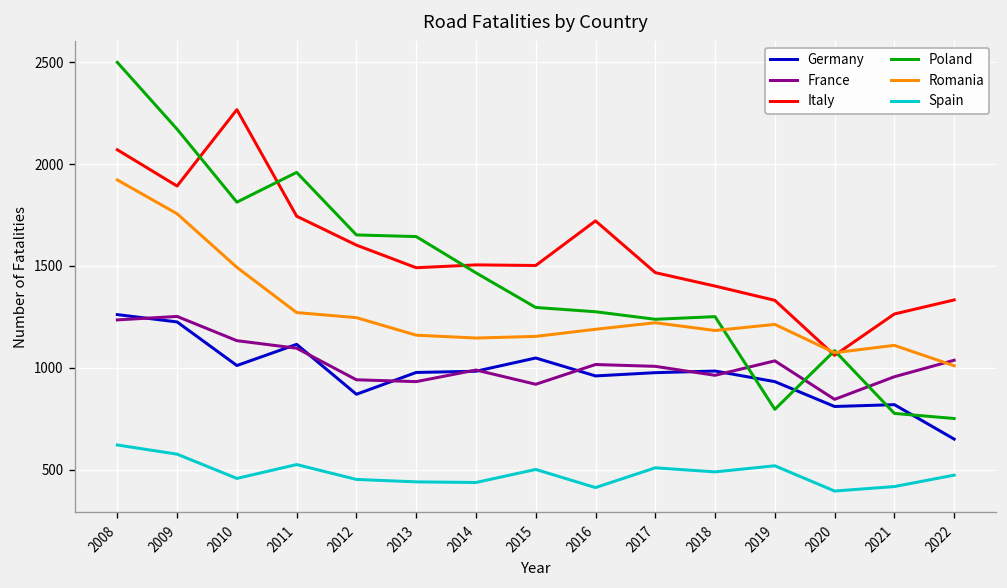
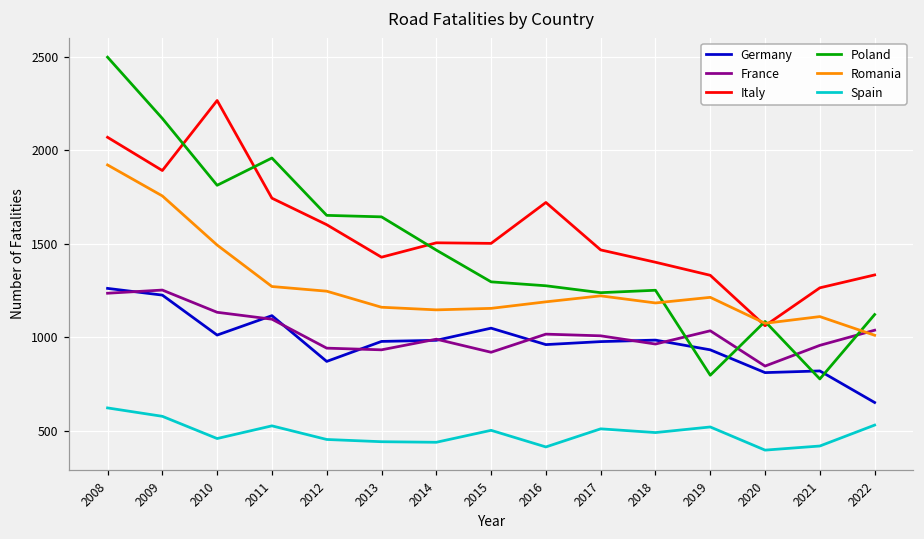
  {
    "Germany": {
      "2008": 1260,
      "2009": 1230,
      "2010": 1010,
      "2011": 1120,
      "2012": 870,
      "2013": 980,
      "2015": 1050,
      "2016": 960,
      "2017": 980,
      "2018": 980,
      "2019": 930,
      "2020": 810,
      "2021": 820,
      "2022": 650
    },
    "France": {
      "2008": 1240,
      "2009": 1250,
      "2010": 1130,
      "2011": 1100,
      "2012": 940,
      "2013": 930,
      "2015": 920,
      "2016": 1020,
      "2017": 1010,
      "2018": 960,
      "2019": 1030,
      "2020": 850,
      "2021": 960,
      "2022": 1040
    },
    "Italy": {
      "2008": 2070,
      "2009": 1890,
      "2010": 2270,
      "2011": 1740,
      "2012": 1600,
-     "2013": 1490,
+     "2013": 1430,
      "2014": 1510,
      "2015": 1500,
      "2016": 1720,
      "2017": 1470,
      "2018": 1400,
      "2019": 1330,
      "2021": 1260,
      "2022": 1330
    },
    "Poland": {
      "2008": 2500,
      "2009": 2170,
      "2010": 1810,
      "2011": 1960,
      "2012": 1650,
      "2013": 1640,
      "2014": 1470,
      "2015": 1300,
      "2016": 1280,
      "2017": 1240,
      "2018": 1250,
      "2019": 800,
      "2021": 780,
-     "2022": 750
+     "2022": 1120
    },
    "Romania": {
      "2008": 1920,
      "2009": 1760,
      "2010": 1490,
      "2011": 1270,
      "2012": 1250,
      "2013": 1160,
      "2014": 1150,
      "2015": 1150,
      "2016": 1190,
      "2017": 1220,
      "2018": 1180,
      "2019": 1210,
      "2021": 1110,
      "2022": 1010
    },
    "Spain": {
      "2008": 620,
      "2009": 580,
      "2010": 460,
      "2011": 530,
      "2012": 450,
      "2013": 440,
      "2014": 440,
      "2015": 500,
      "2016": 410,
      "2017": 510,
      "2018": 490,
      "2019": 520,
      "2020": 400,
      "2021": 420,
-     "2022": 470
+     "2022": 530
    }
  }
